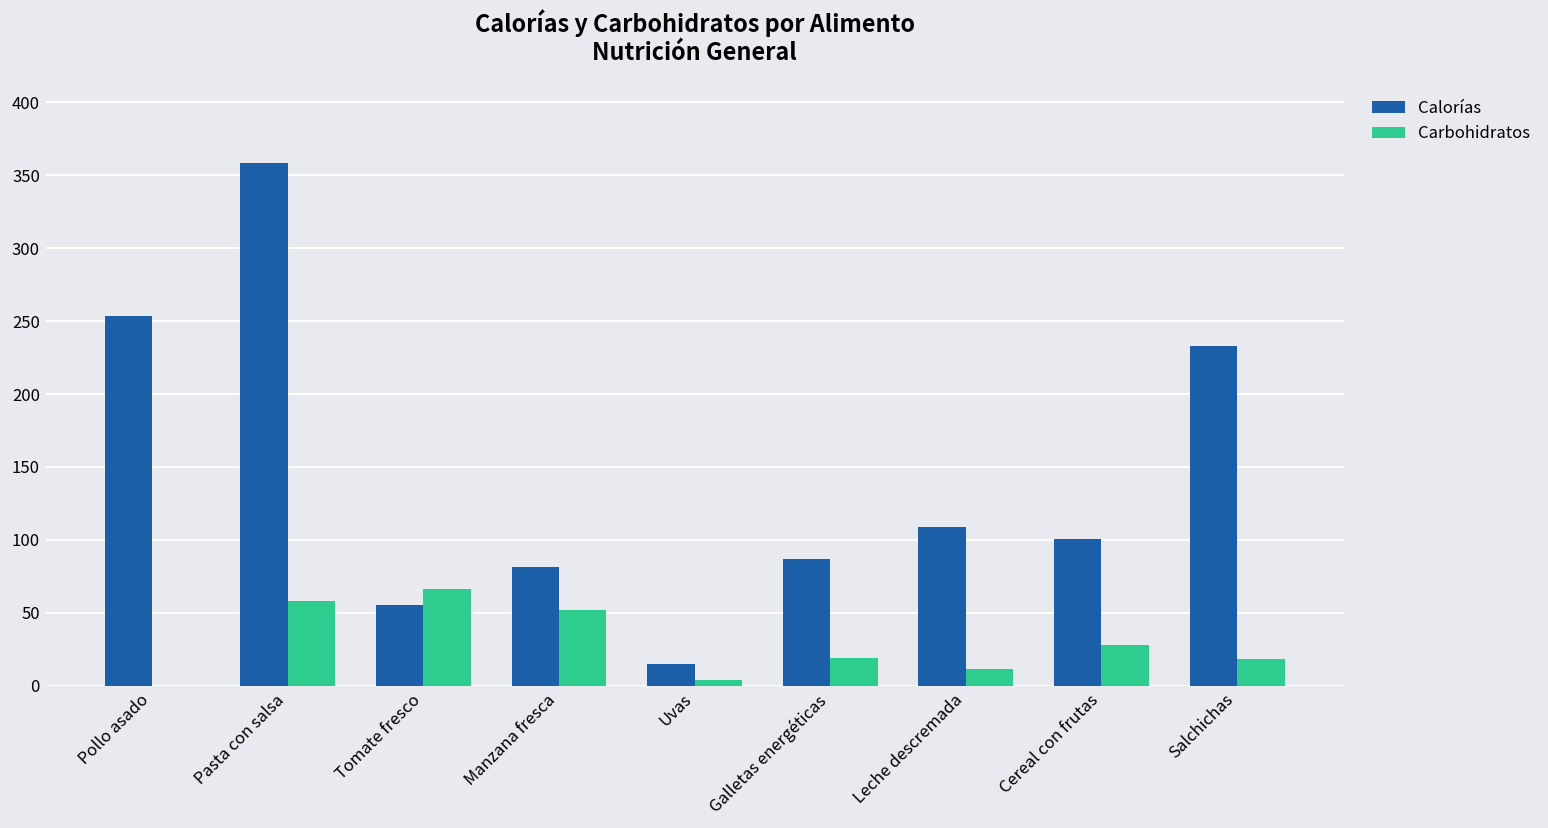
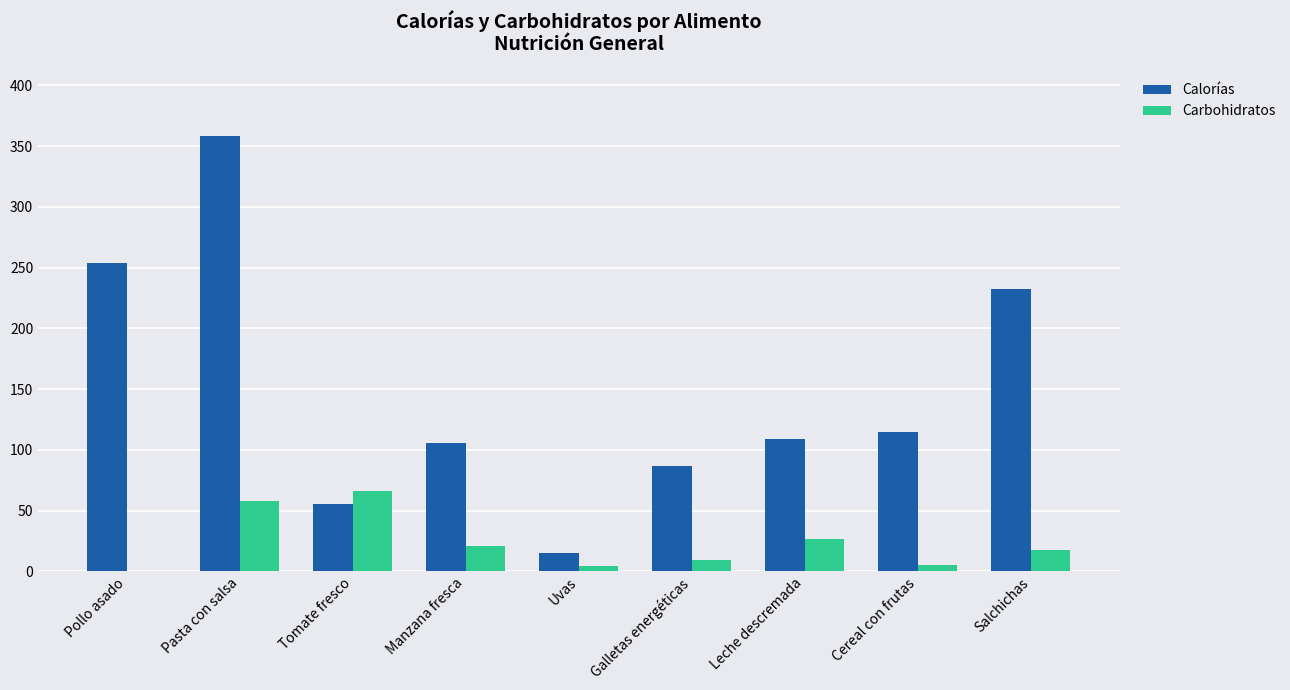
  {
    "Calorías": {
      "Pollo asado": 254,
      "Pasta con salsa": 358,
      "Tomate fresco": 55,
-     "Manzana fresca": 81,
+     "Manzana fresca": 105,
      "Uvas": 15,
      "Galletas energéticas": 87,
      "Leche descremada": 109,
-     "Cereal con frutas": 101,
+     "Cereal con frutas": 115,
      "Salchichas": 233
    },
    "Carbohidratos": {
      "Pollo asado": 0,
      "Pasta con salsa": 58,
      "Tomate fresco": 66,
-     "Manzana fresca": 52,
+     "Manzana fresca": 21,
      "Uvas": 4,
-     "Galletas energéticas": 19,
-     "Leche descremada": 12,
-     "Cereal con frutas": 28,
+     "Galletas energéticas": 9,
+     "Leche descremada": 26,
+     "Cereal con frutas": 5,
      "Salchichas": 18
    }
  }
